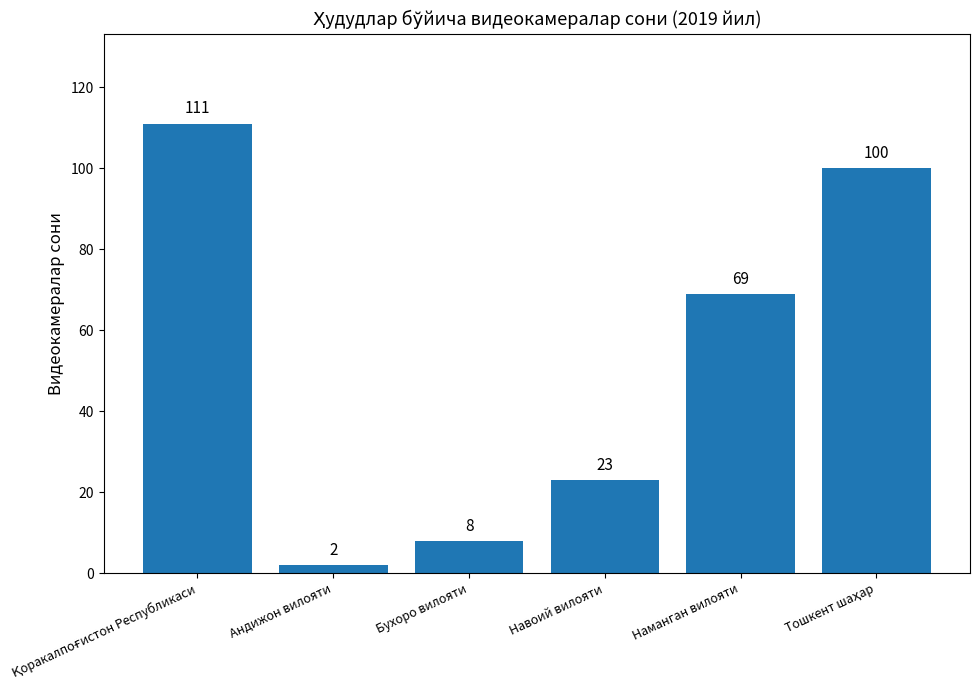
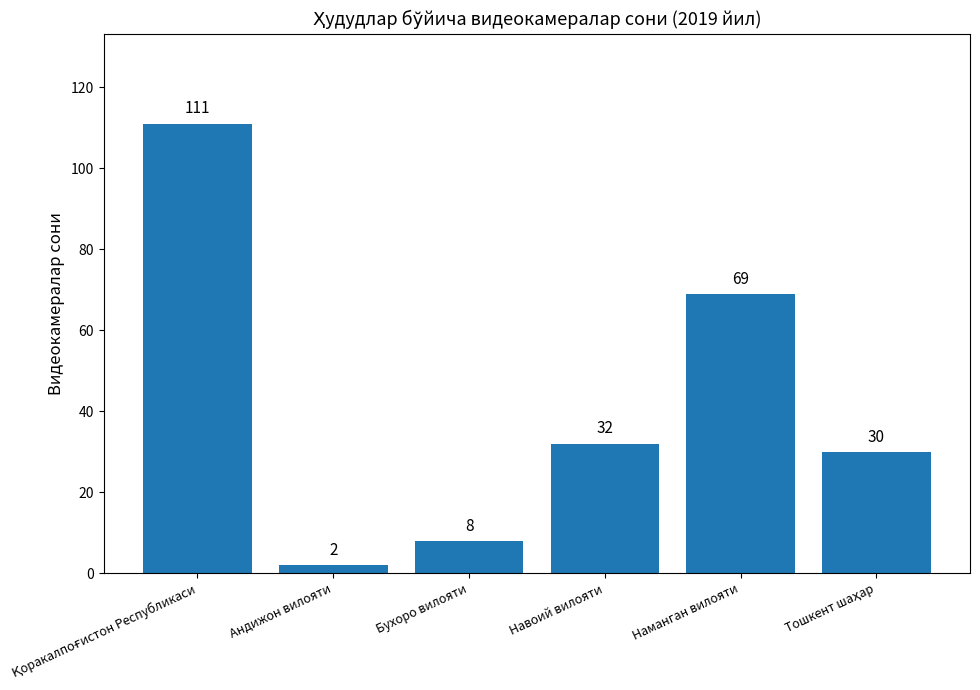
  {
    "Қоракалпоғистон Республикаси": 111,
    "Андижон вилояти": 2,
    "Бухоро вилояти": 8,
-   "Навоий вилояти": 23,
+   "Навоий вилояти": 32,
    "Наманган вилояти": 69,
-   "Тошкент шаҳар": 100
+   "Тошкент шаҳар": 30
  }
